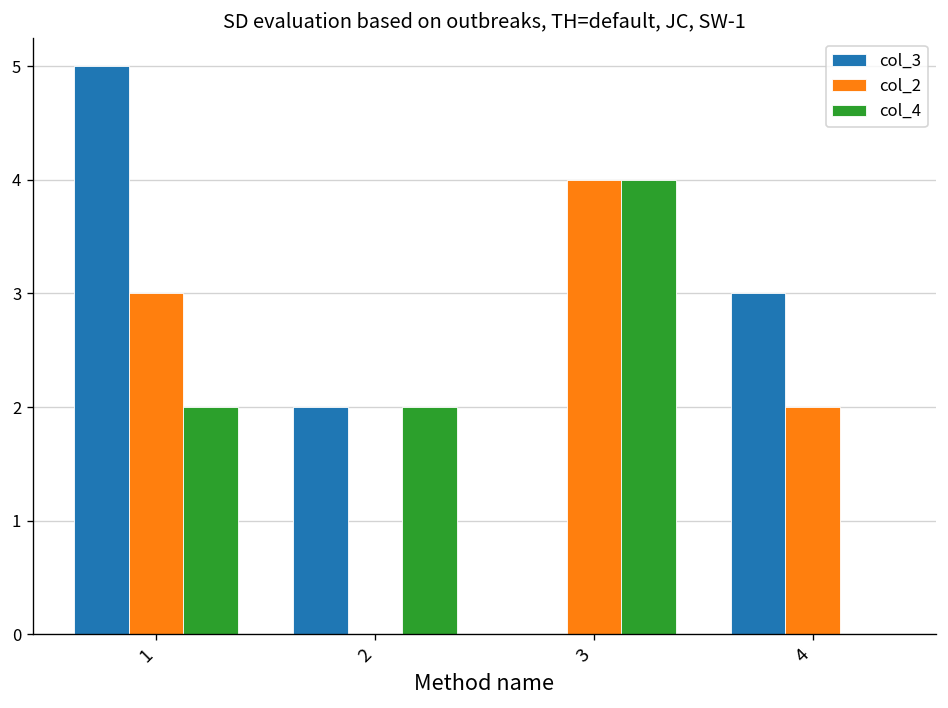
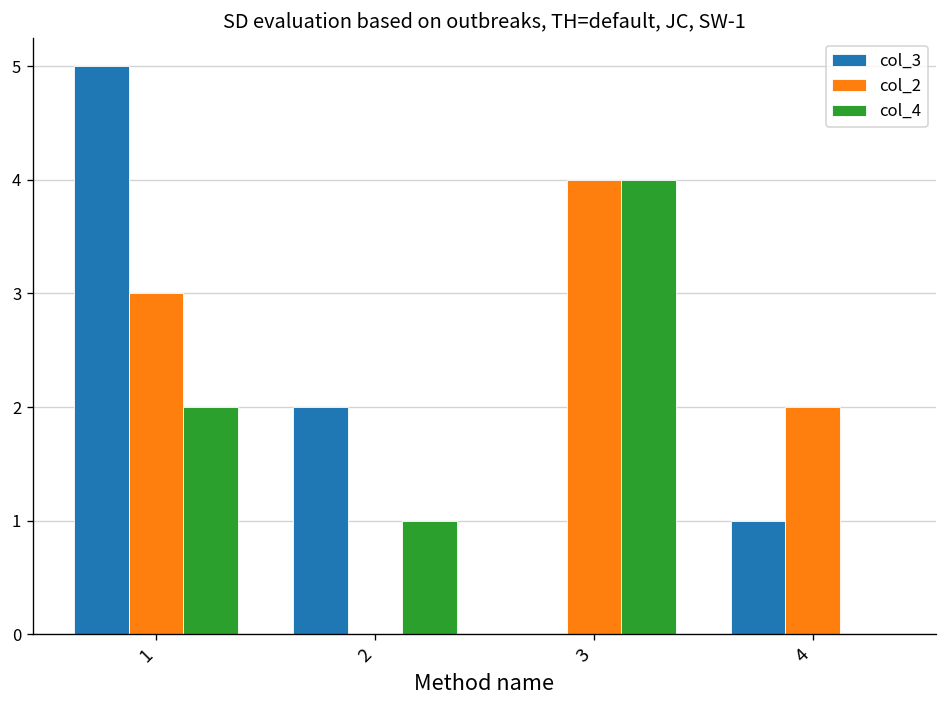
  {
    "col_3": {
      "1": 5,
      "2": 2,
      "3": 0,
-     "4": 3
+     "4": 1
    },
    "col_2": {
      "1": 3,
      "2": 0,
      "3": 4,
      "4": 2
    },
    "col_4": {
      "1": 2,
-     "2": 2,
+     "2": 1,
      "3": 4,
      "4": 0
    }
  }
